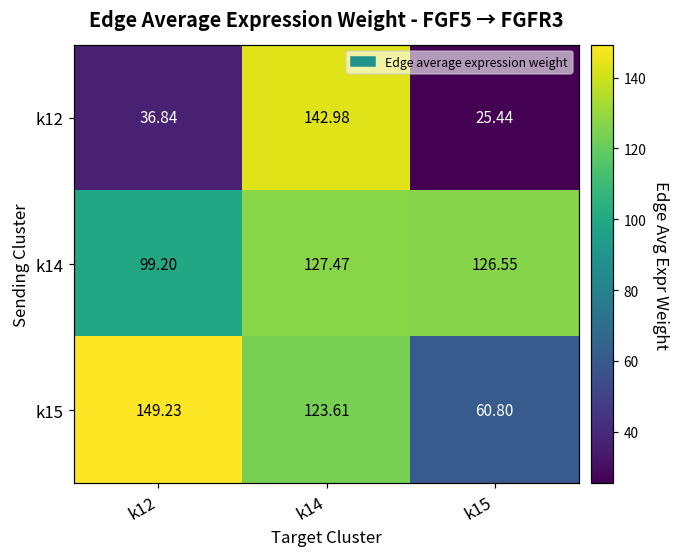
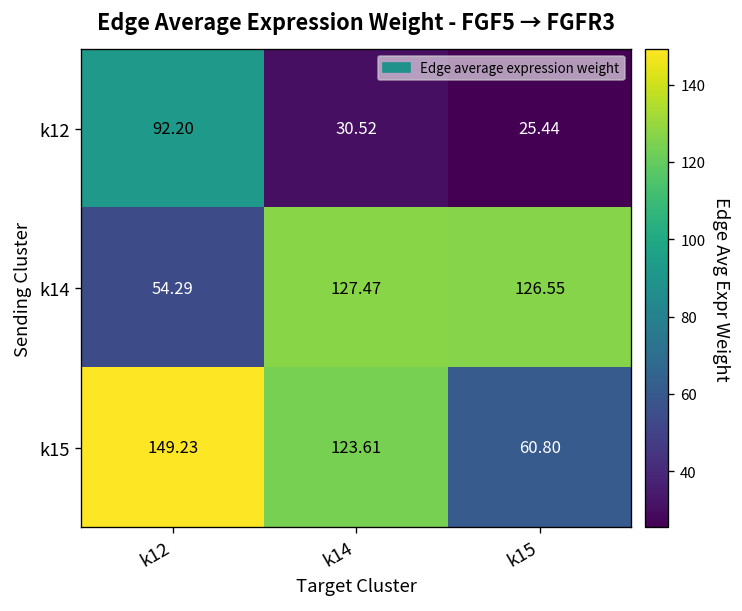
  {
    "k12": {
-     "k12": 36.84,
-     "k14": 142.98,
+     "k12": 92.20,
+     "k14": 30.52,
      "k15": 25.44
    },
    "k14": {
-     "k12": 99.20,
+     "k12": 54.29,
      "k14": 127.47,
      "k15": 126.55
    },
    "k15": {
      "k12": 149.23,
      "k14": 123.61,
      "k15": 60.80
    }
  }
